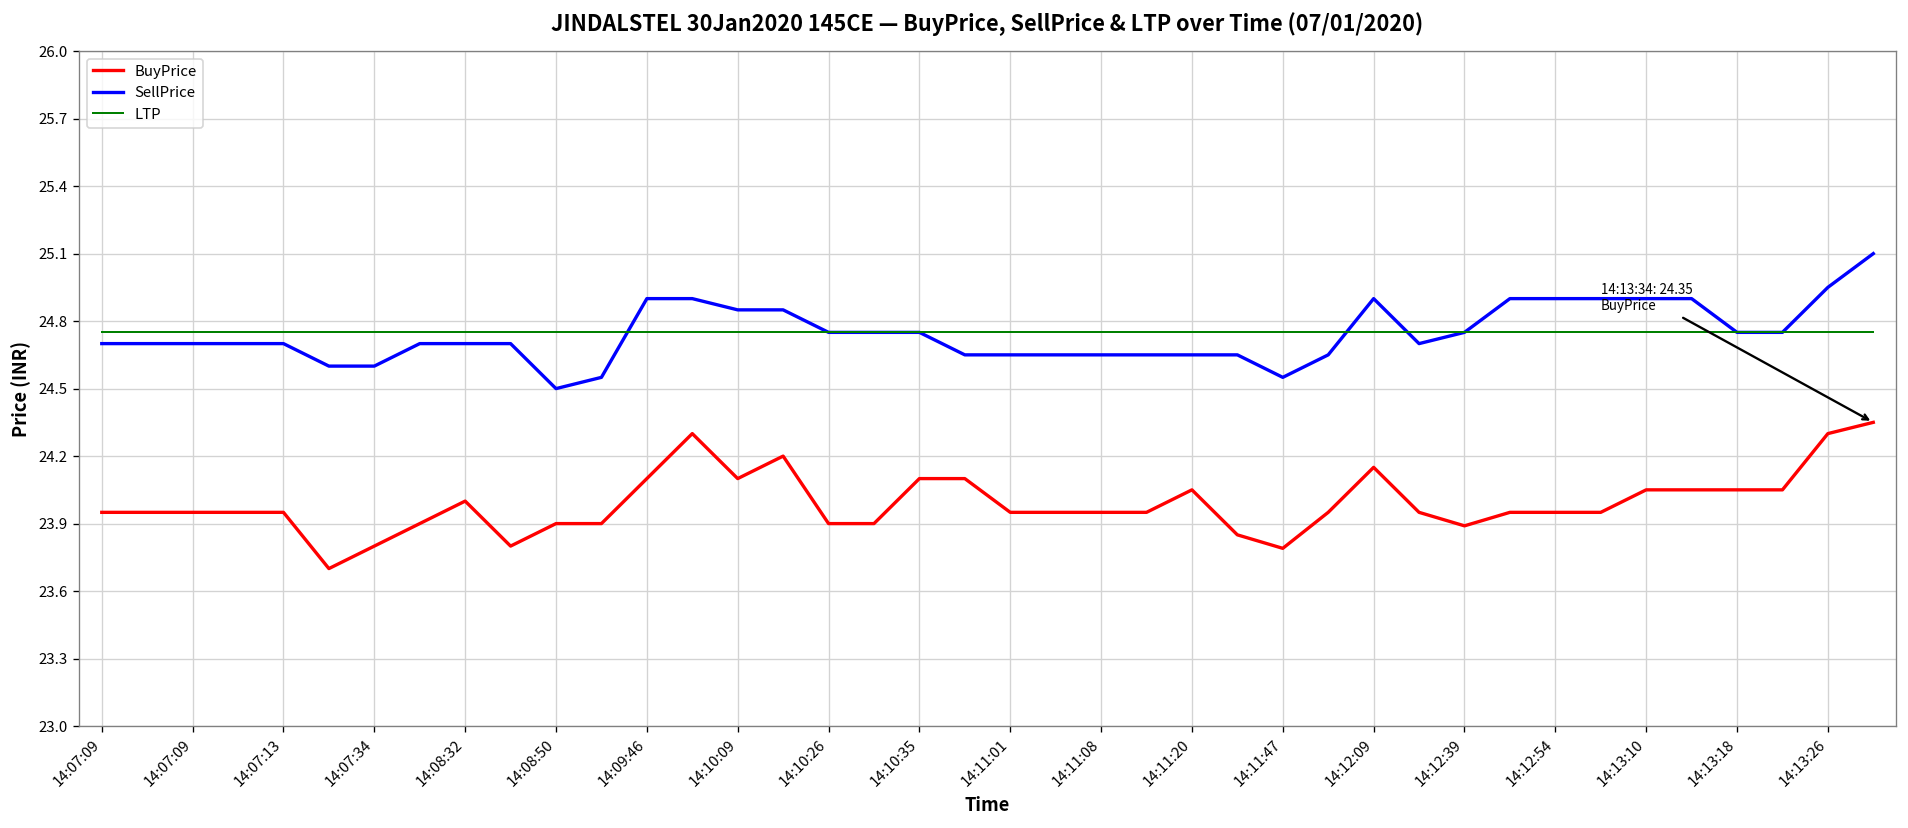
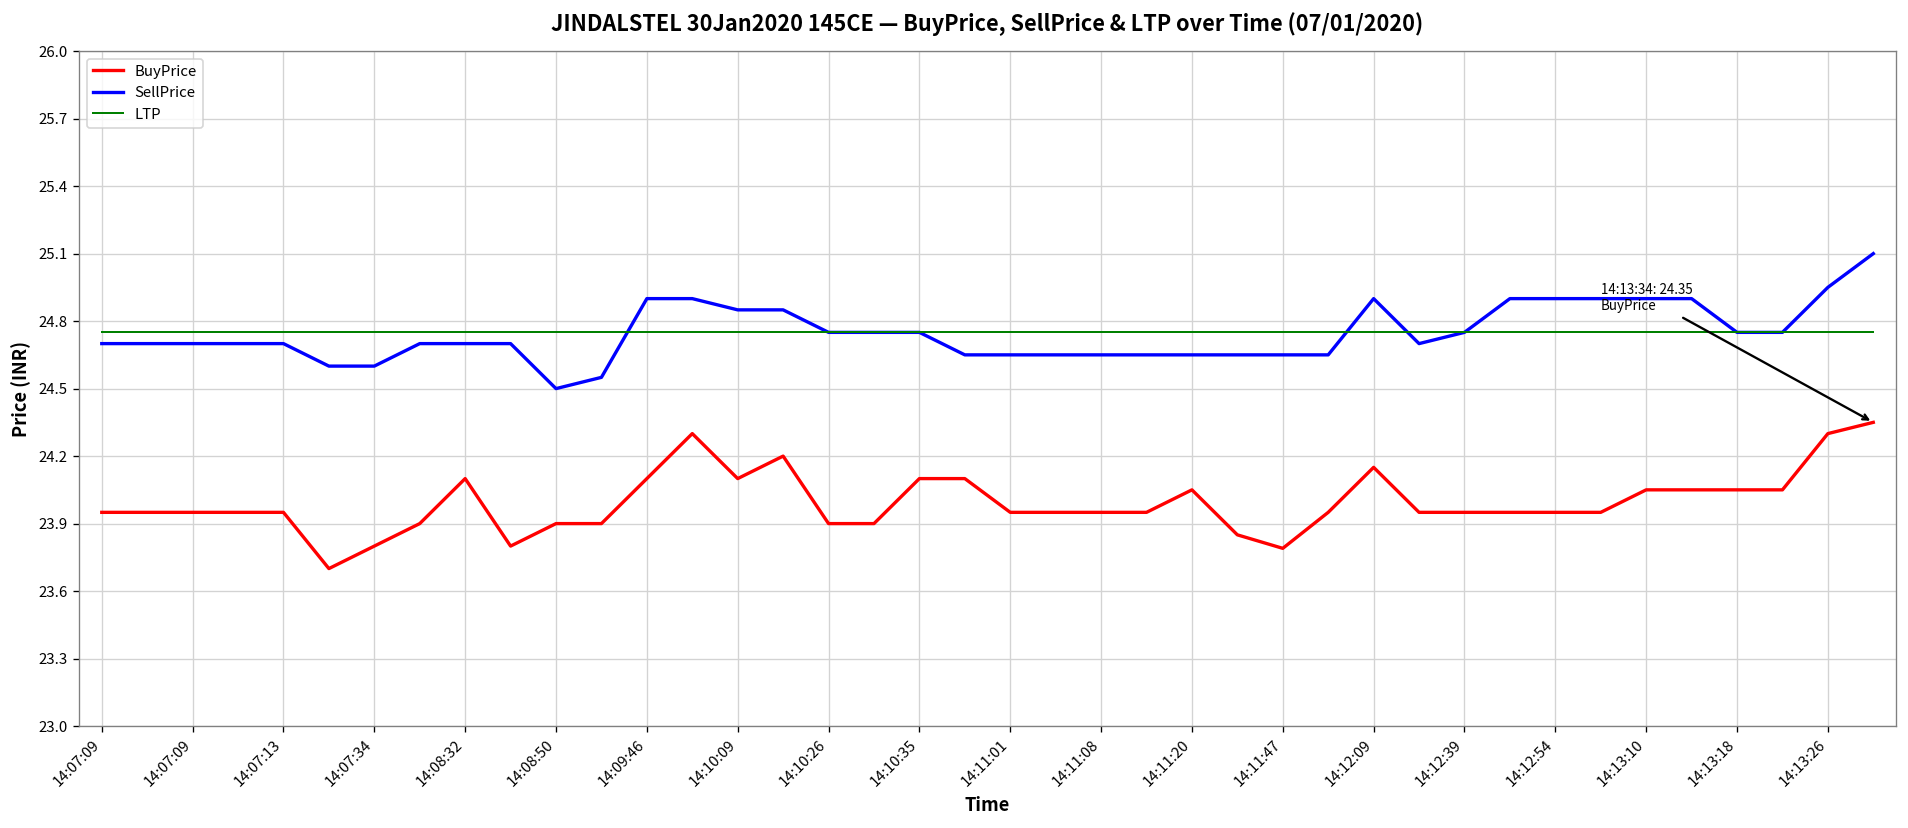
  {
    "BuyPrice": {
      "14:07:13": 23.95,
      "14:07:34": 23.80,
-     "14:08:32": 24.0,
+     "14:08:32": 24.1,
      "14:08:50": 23.90,
      "14:09:46": 24.10,
      "14:10:09": 24.10,
      "14:10:26": 23.90,
      "14:10:35": 24.10,
      "14:11:01": 23.95,
      "14:11:08": 23.95,
      "14:11:20": 24.05,
      "14:11:47": 23.79,
      "14:12:09": 24.15,
-     "14:12:39": 23.89,
+     "14:12:39": 23.95,
      "14:12:54": 23.95,
      "14:13:10": 24.05,
      "14:13:18": 24.05,
      "14:13:26": 24.30
    },
    "SellPrice": {
      "14:07:13": 24.70,
      "14:07:34": 24.60,
      "14:08:32": 24.70,
      "14:08:50": 24.50,
      "14:09:46": 24.90,
      "14:10:09": 24.85,
      "14:11:01": 24.65,
      "14:11:08": 24.65,
      "14:11:20": 24.65,
-     "14:11:47": 24.55,
+     "14:11:47": 24.65,
      "14:12:09": 24.90,
      "14:12:54": 24.90
    },
    "LTP": {
      "14:07:13": 24.75,
      "14:07:34": 24.75,
      "14:08:32": 24.75,
      "14:08:50": 24.75,
      "14:09:46": 24.75,
      "14:10:09": 24.75,
      "14:11:01": 24.75,
      "14:11:08": 24.75,
      "14:11:20": 24.75,
      "14:11:47": 24.75,
      "14:12:09": 24.75,
      "14:12:54": 24.75
    }
  }
